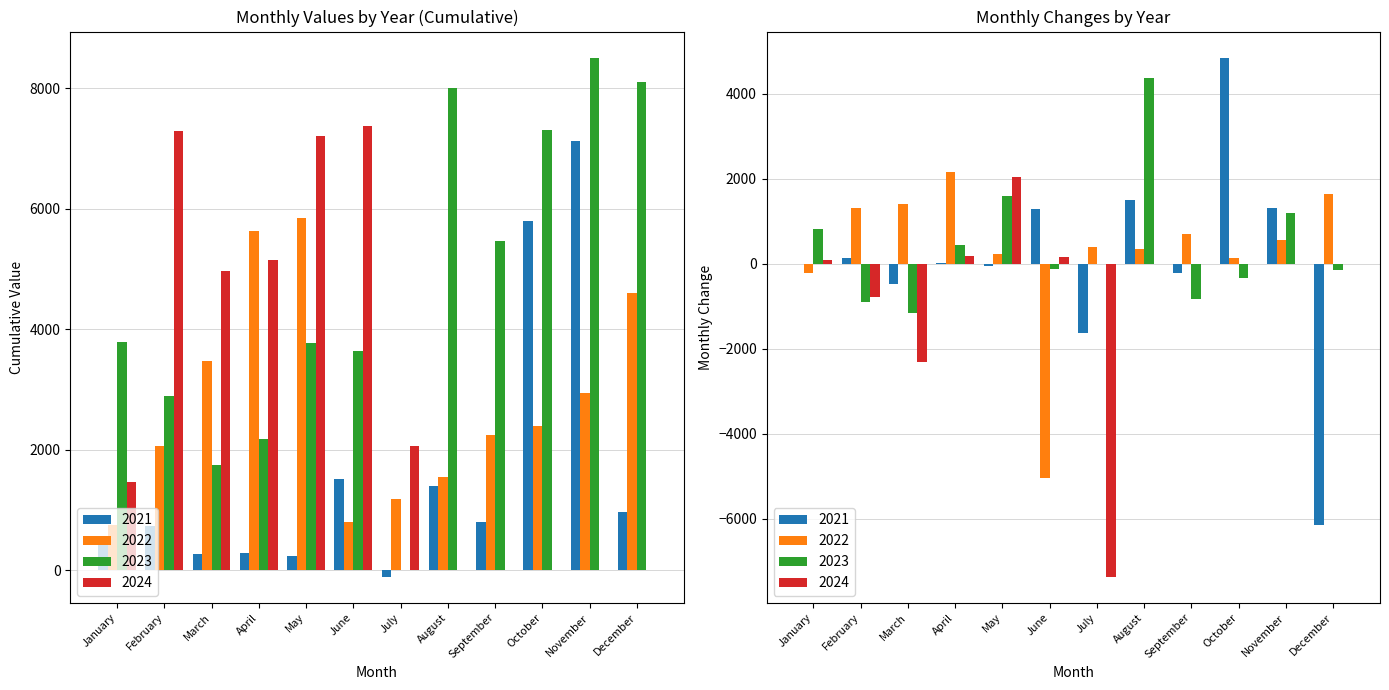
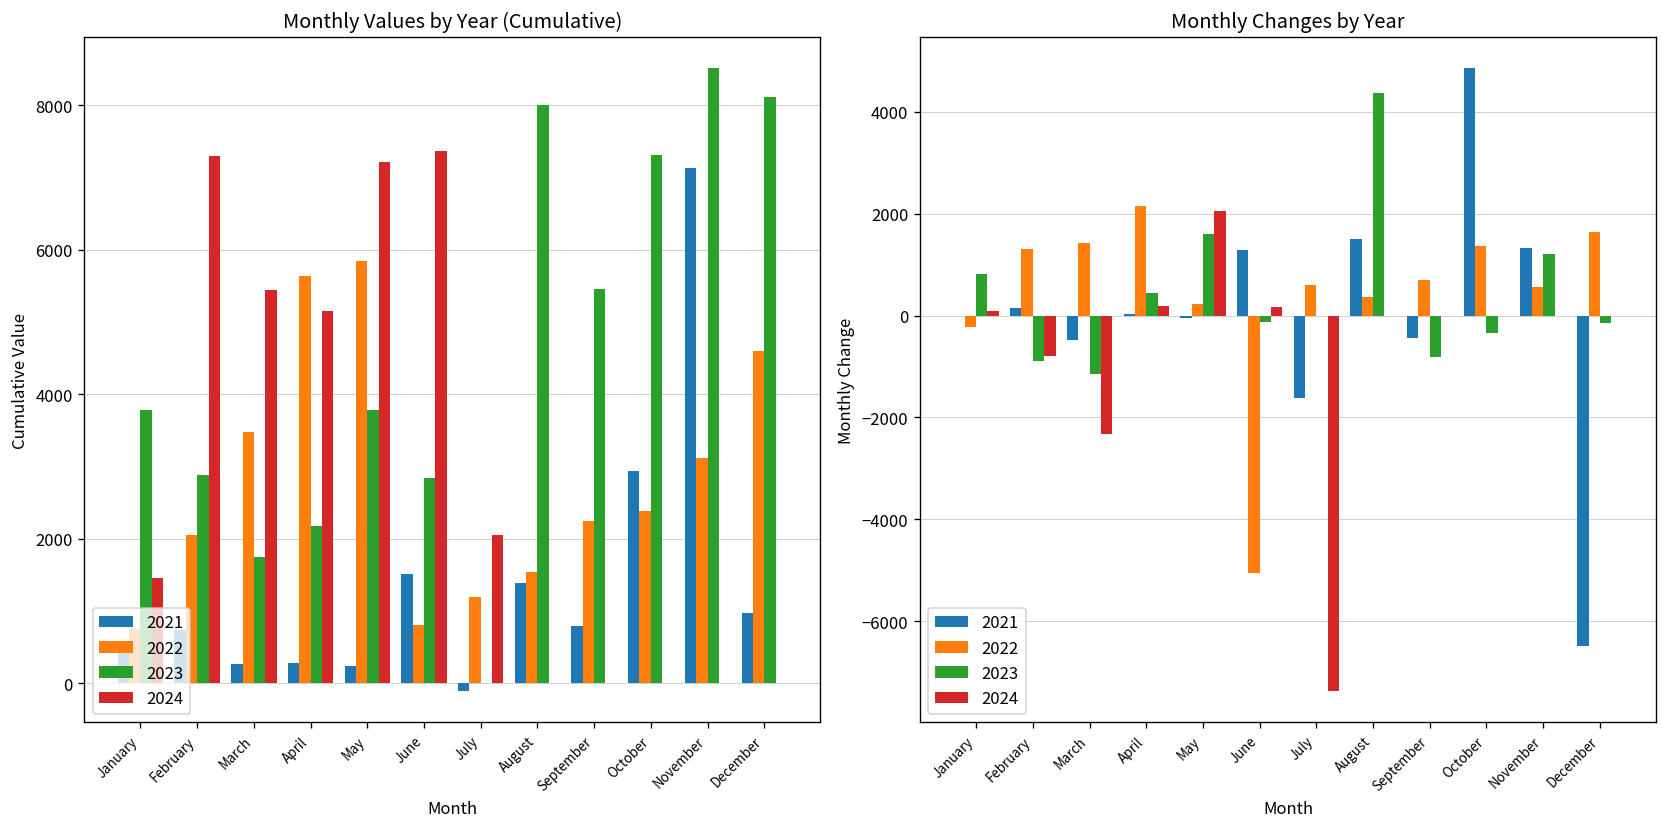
  {
    "Monthly Values by Year (Cumulative)": {
      "2021": {
        "March": 300,
        "April": 300,
        "May": 200,
        "June": 1500,
        "July": -100,
        "August": 1400,
        "September": 800,
-       "October": 5800,
+       "October": 2900,
        "November": 7100,
        "December": 1000
      },
      "2022": {
        "February": 2100,
        "March": 3500,
        "April": 5600,
        "May": 5800,
        "June": 800,
        "July": 1200,
        "August": 1500,
        "September": 2200,
        "October": 2400,
-       "November": 2900,
+       "November": 3100,
        "December": 4600
      },
      "2023": {
        "January": 3800,
        "February": 2900,
        "March": 1700,
        "April": 2200,
        "May": 3800,
-       "June": 3600,
+       "June": 2800,
        "July": 0,
        "August": 8000,
        "September": 5500,
        "October": 7300,
        "November": 8500,
        "December": 8100
      },
      "2024": {
        "January": 1500,
        "February": 7300,
-       "March": 5000,
+       "March": 5400,
        "April": 5200,
        "May": 7200,
        "June": 7400,
        "July": 2100,
        "August": 0,
        "September": 0,
        "October": 0,
        "November": 0,
        "December": 0
      }
    },
    "Monthly Changes by Year": {
      "2021": {
        "January": 0,
        "February": 100,
        "March": -500,
        "June": 1300,
        "July": -1600,
        "August": 1500,
-       "September": -200,
+       "September": -400,
        "October": 4900,
        "November": 1300,
-       "December": -6200
+       "December": -6500
      },
      "2022": {
        "January": -200,
        "February": 1300,
        "March": 1400,
        "April": 2200,
        "May": 200,
        "June": -5000,
-       "July": 400,
+       "July": 600,
        "August": 400,
        "September": 700,
-       "October": 100,
+       "October": 1400,
        "November": 600,
        "December": 1600
      },
      "2023": {
        "January": 800,
        "February": -900,
        "March": -1100,
        "April": 400,
        "May": 1600,
        "June": -100,
        "July": 0,
        "August": 4400,
        "September": -800,
        "October": -300,
        "November": 1200,
        "December": -200
      },
      "2024": {
        "January": 100,
        "February": -800,
        "March": -2300,
        "April": 200,
        "May": 2100,
        "June": 200,
        "July": -7400,
        "August": 0,
        "September": 0,
        "October": 0,
        "November": 0,
        "December": 0
      }
    }
  }
